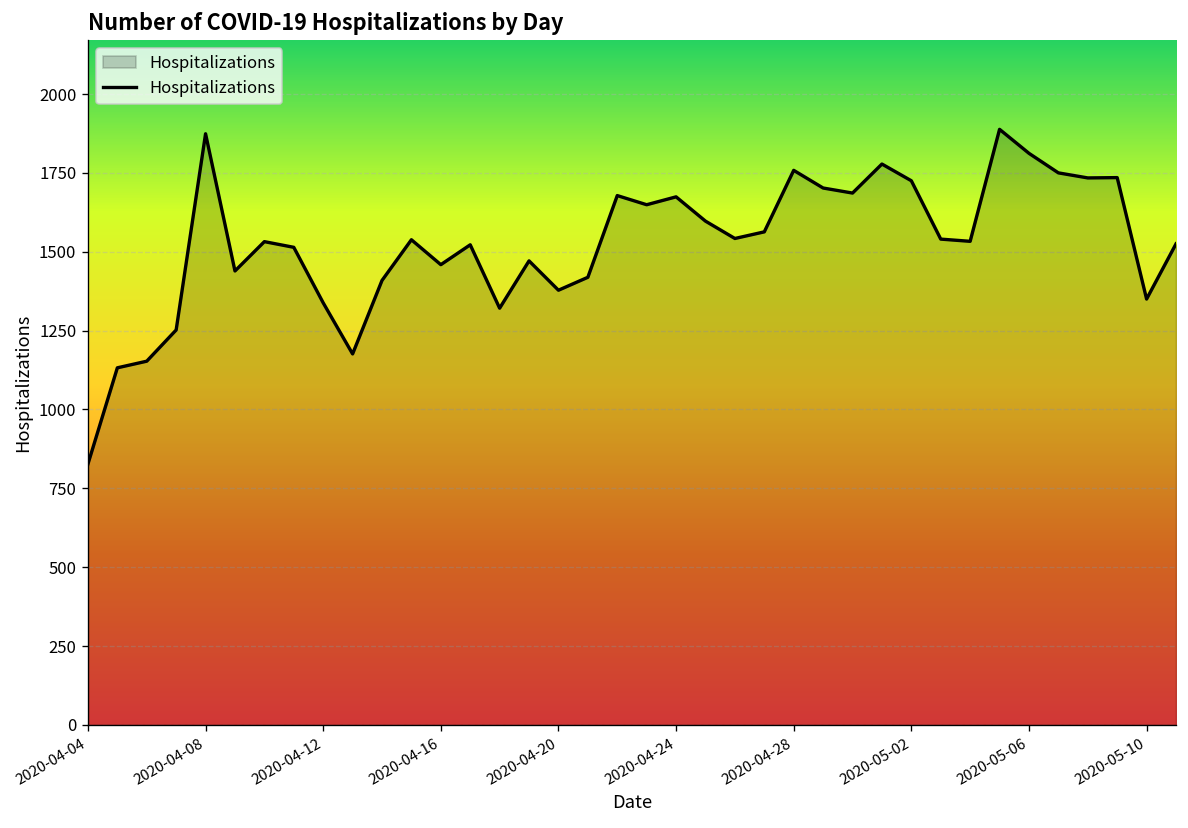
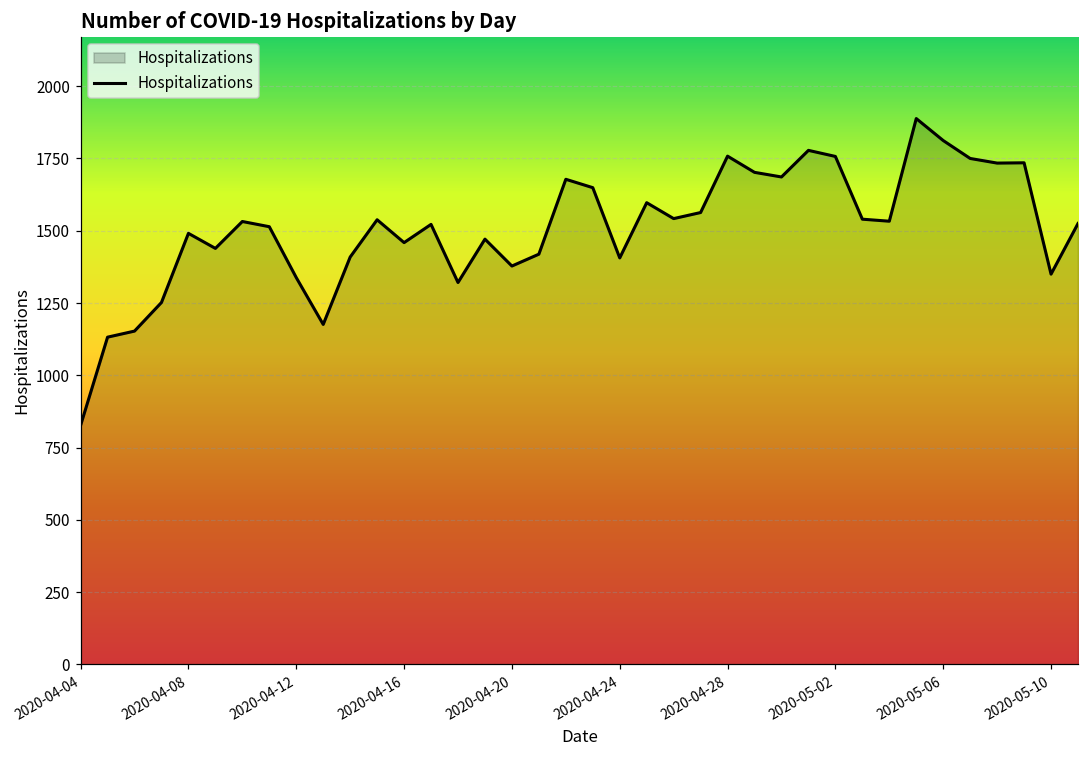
  {
    "2020-04-04": 830,
-   "2020-04-08": 1870,
+   "2020-04-08": 1490,
    "2020-04-12": 1340,
    "2020-04-16": 1460,
    "2020-04-20": 1380,
-   "2020-04-24": 1670,
+   "2020-04-24": 1410,
    "2020-04-28": 1760,
-   "2020-05-02": 1730,
+   "2020-05-02": 1760,
    "2020-05-06": 1810,
    "2020-05-10": 1350
  }
